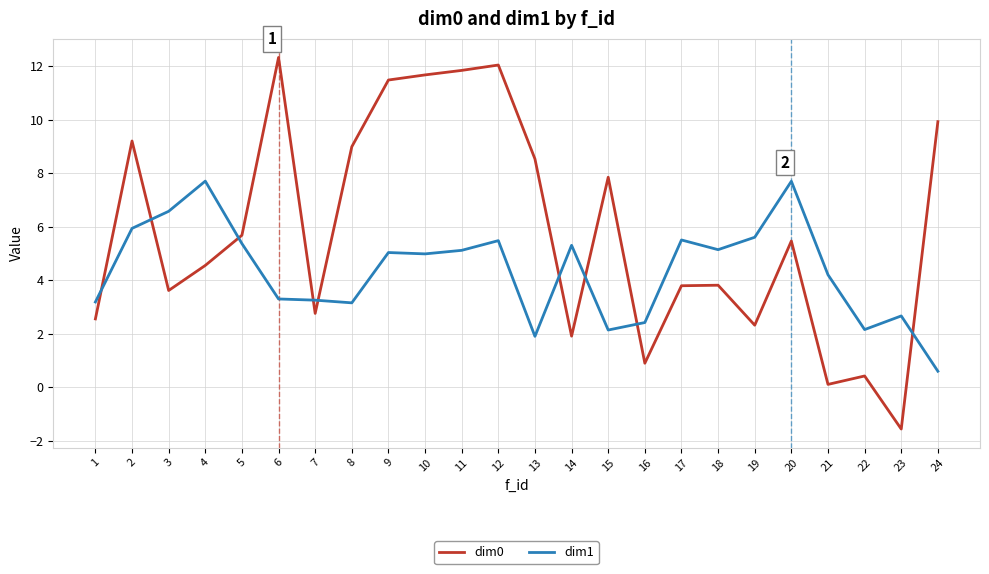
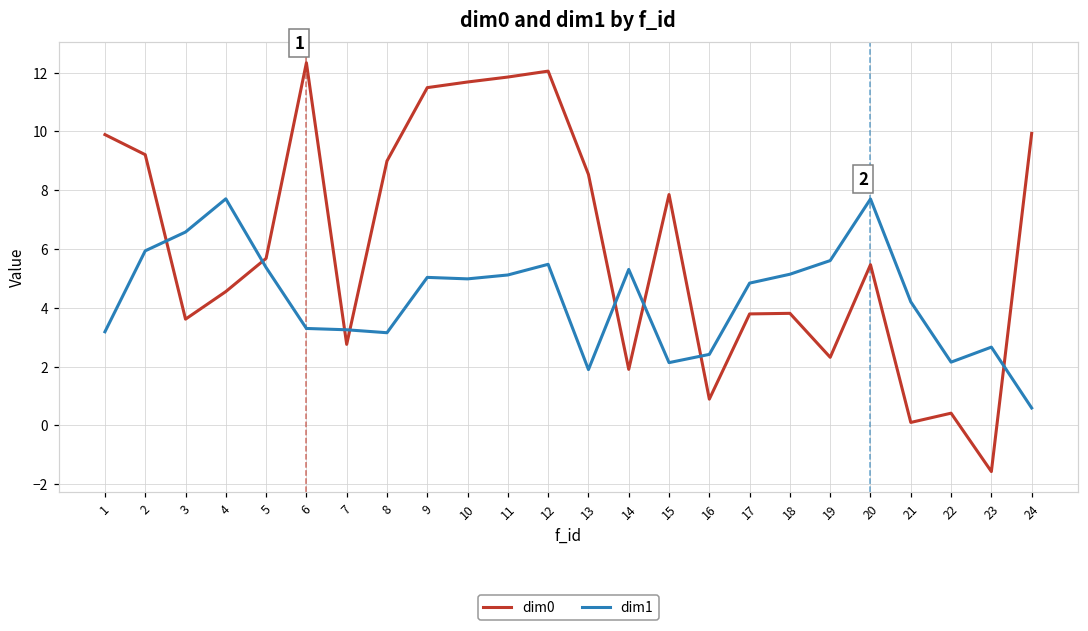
  {
    "dim0": {
-     "1": 2.6,
+     "1": 9.9,
      "2": 9.2,
      "3": 3.6,
      "4": 4.6,
      "5": 5.7,
      "7": 2.8,
      "8": 9.0,
      "9": 11.5,
      "10": 11.7,
      "11": 11.8,
      "12": 12.0,
      "13": 8.5,
      "14": 1.9,
      "15": 7.9,
      "16": 0.9,
      "17": 3.8,
      "18": 3.8,
      "19": 2.3,
      "20": 5.5,
      "21": 0.1,
      "22": 0.4,
      "23": -1.6,
      "24": 9.9
    },
    "dim1": {
      "1": 3.2,
      "2": 5.9,
      "3": 6.6,
      "4": 7.7,
      "5": 5.4,
      "6": 3.3,
      "7": 3.3,
      "8": 3.2,
      "9": 5.0,
      "10": 5.0,
      "11": 5.1,
      "12": 5.5,
      "13": 1.9,
      "14": 5.3,
      "15": 2.1,
      "16": 2.4,
-     "17": 5.5,
+     "17": 4.8,
      "18": 5.1,
      "19": 5.6,
      "21": 4.2,
      "22": 2.2,
      "23": 2.7,
      "24": 0.6
    }
  }
